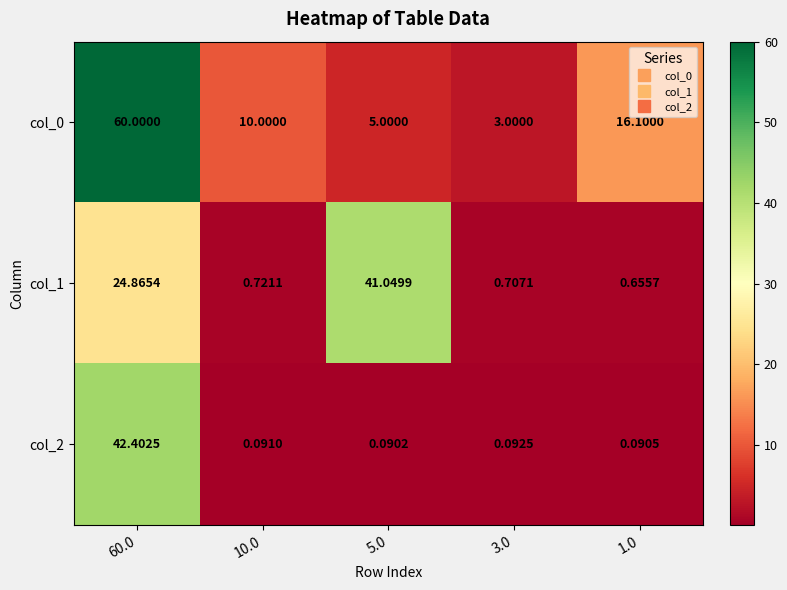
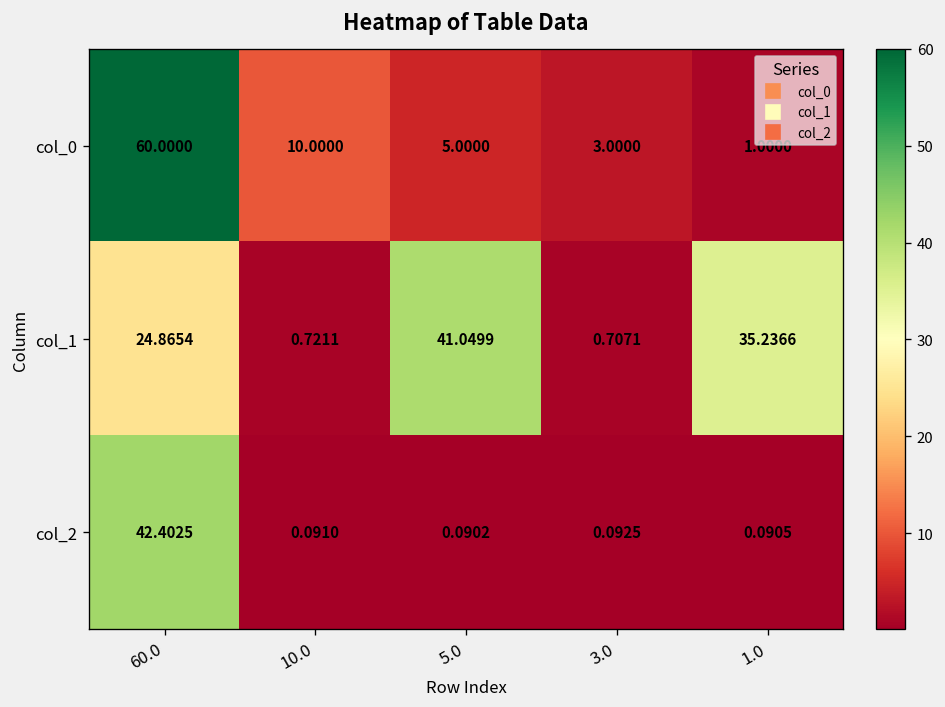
  {
    "col_0": {
      "60.0": 60.0000,
      "10.0": 10.0000,
      "5.0": 5.0000,
      "3.0": 3.0000,
-     "1.0": 16.1000
+     "1.0": 1.0000
    },
    "col_1": {
      "60.0": 24.8654,
      "10.0": 0.7211,
      "5.0": 41.0499,
      "3.0": 0.7071,
-     "1.0": 0.6557
+     "1.0": 35.2366
    },
    "col_2": {
      "60.0": 42.4025,
      "10.0": 0.0910,
      "5.0": 0.0902,
      "3.0": 0.0925,
      "1.0": 0.0905
    }
  }
